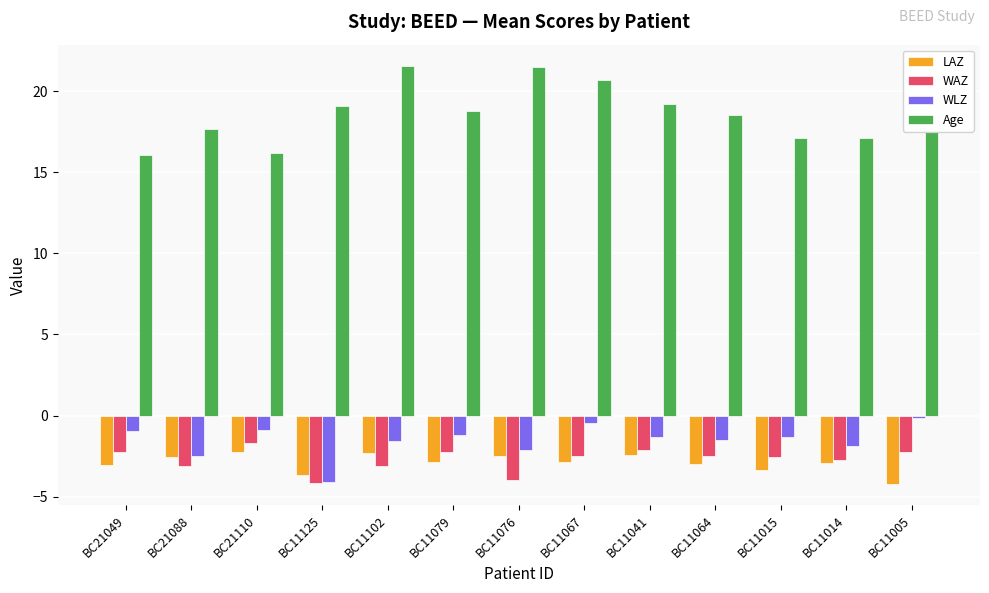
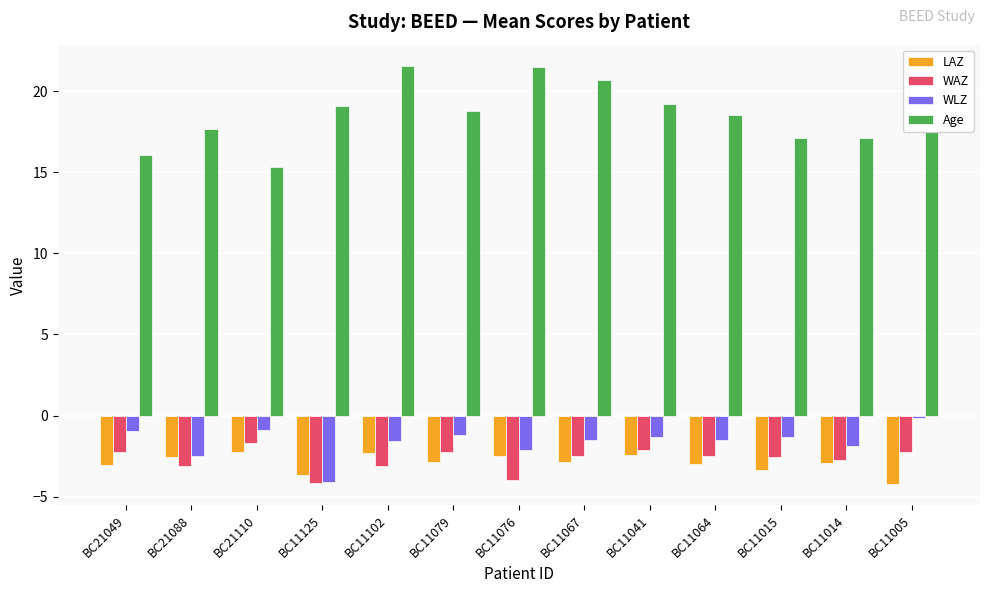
  {
    "LAZ": {
      "BC21049": -3.0,
      "BC21088": -2.6,
      "BC21110": -2.2,
      "BC11125": -3.7,
      "BC11102": -2.3,
      "BC11079": -2.9,
      "BC11076": -2.5,
      "BC11067": -2.9,
      "BC11041": -2.4,
      "BC11064": -3.0,
      "BC11015": -3.4,
      "BC11014": -2.9,
      "BC11005": -4.2
    },
    "WAZ": {
      "BC21049": -2.2,
      "BC21088": -3.1,
      "BC21110": -1.7,
      "BC11125": -4.2,
      "BC11102": -3.1,
      "BC11079": -2.2,
      "BC11076": -4.0,
      "BC11067": -2.5,
      "BC11041": -2.1,
      "BC11064": -2.5,
      "BC11015": -2.6,
      "BC11014": -2.8,
      "BC11005": -2.3
    },
    "WLZ": {
      "BC21049": -1.0,
      "BC21088": -2.5,
      "BC21110": -0.9,
      "BC11125": -4.1,
      "BC11102": -1.6,
      "BC11079": -1.2,
      "BC11076": -2.1,
-     "BC11067": -0.4,
+     "BC11067": -1.5,
      "BC11041": -1.3,
      "BC11064": -1.5,
      "BC11015": -1.3,
      "BC11014": -1.9
    },
    "Age": {
      "BC21049": 16.0,
      "BC21088": 17.7,
-     "BC21110": 16.2,
+     "BC21110": 15.4,
      "BC11125": 19.1,
      "BC11102": 21.6,
      "BC11079": 18.8,
      "BC11076": 21.5,
      "BC11067": 20.7,
      "BC11041": 19.2,
      "BC11064": 18.5,
      "BC11015": 17.1,
      "BC11014": 17.1,
      "BC11005": 17.5
    }
  }
